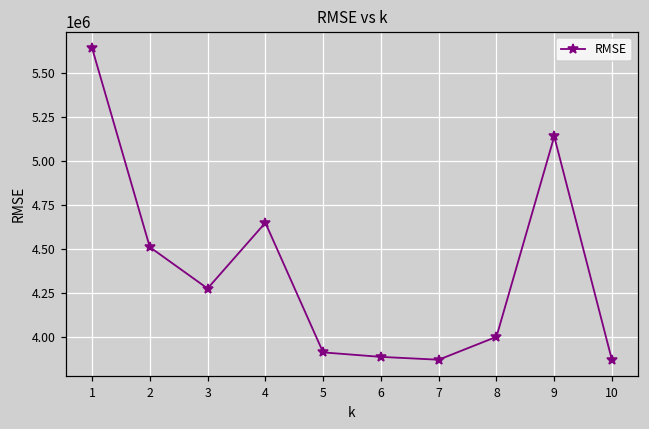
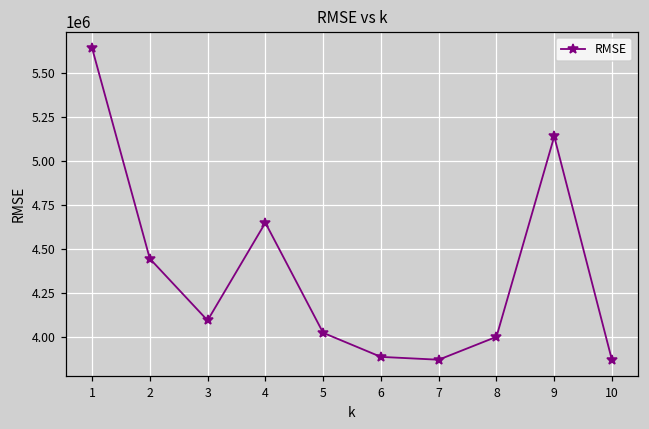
  {
    "1": 5640000,
-   "2": 4510000,
-   "3": 4280000,
+   "2": 4450000,
+   "3": 4090000,
    "4": 4650000,
-   "5": 3910000,
+   "5": 4020000,
    "6": 3890000,
    "7": 3870000,
    "8": 4000000,
    "9": 5140000,
    "10": 3870000
  }
